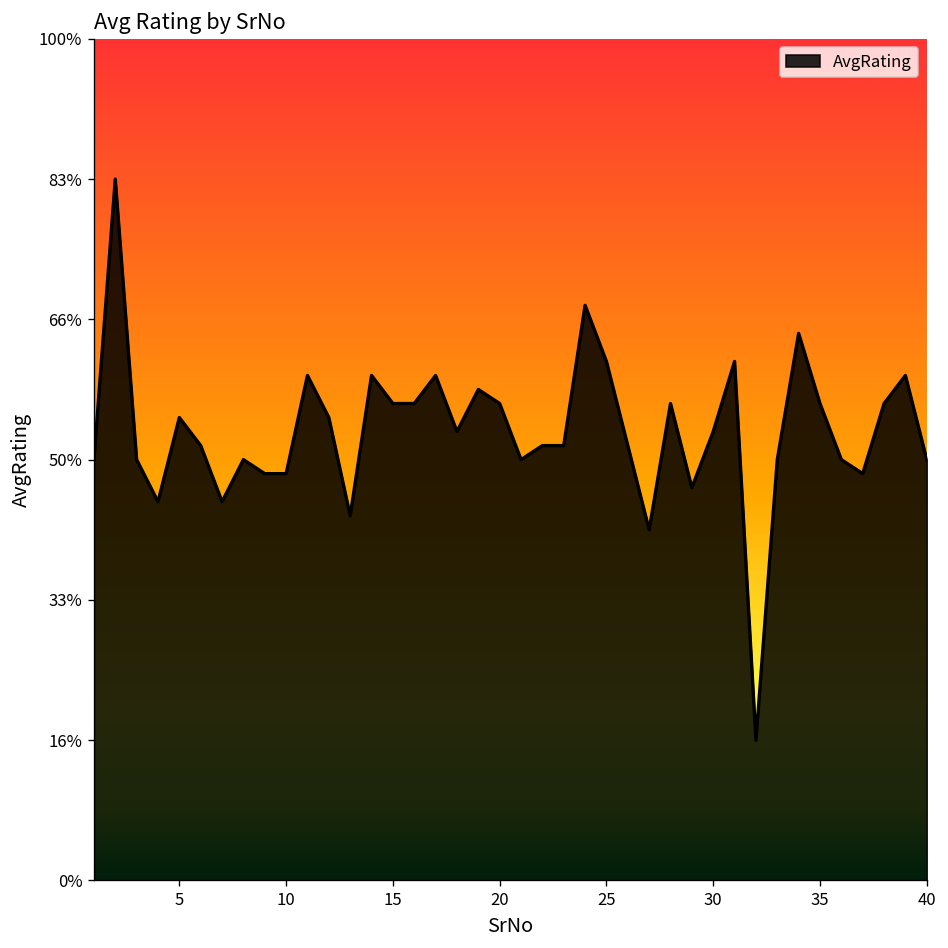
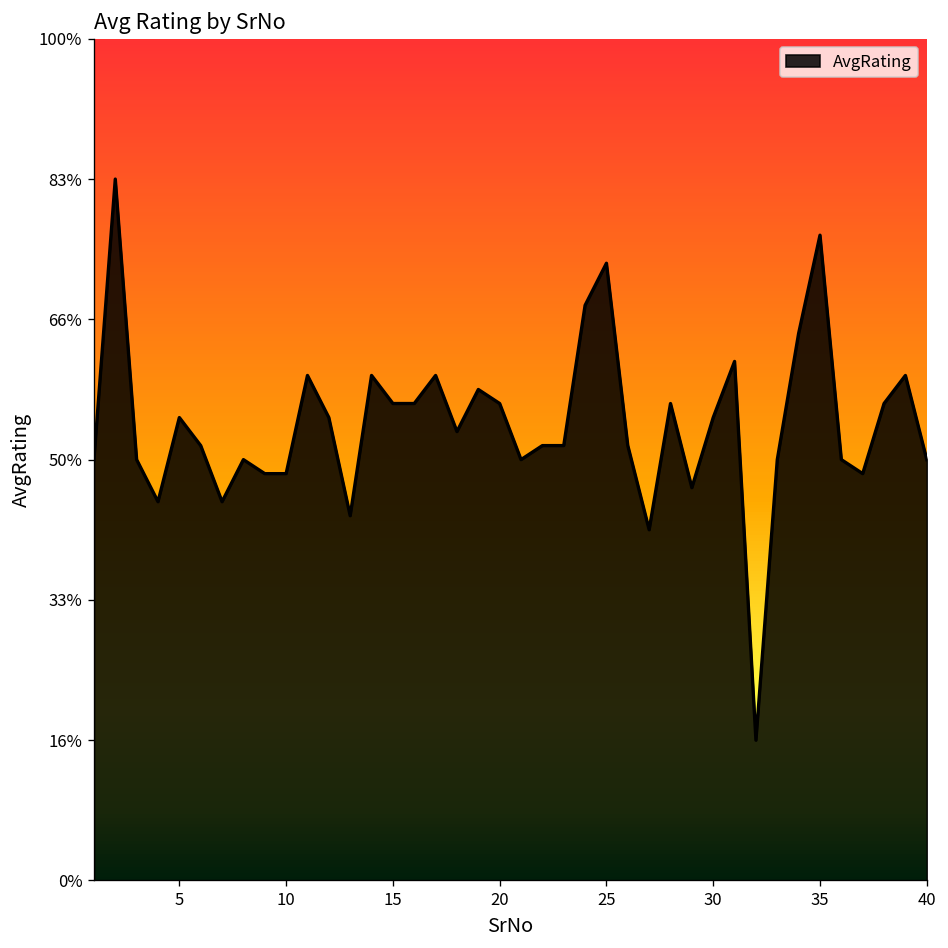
  {
    "5": "55%",
    "10": "48%",
    "15": "57%",
    "20": "57%",
-   "25": "62%",
-   "30": "53%",
-   "35": "57%",
+   "25": "73%",
+   "30": "55%",
+   "35": "77%",
    "40": "50%"
  }
